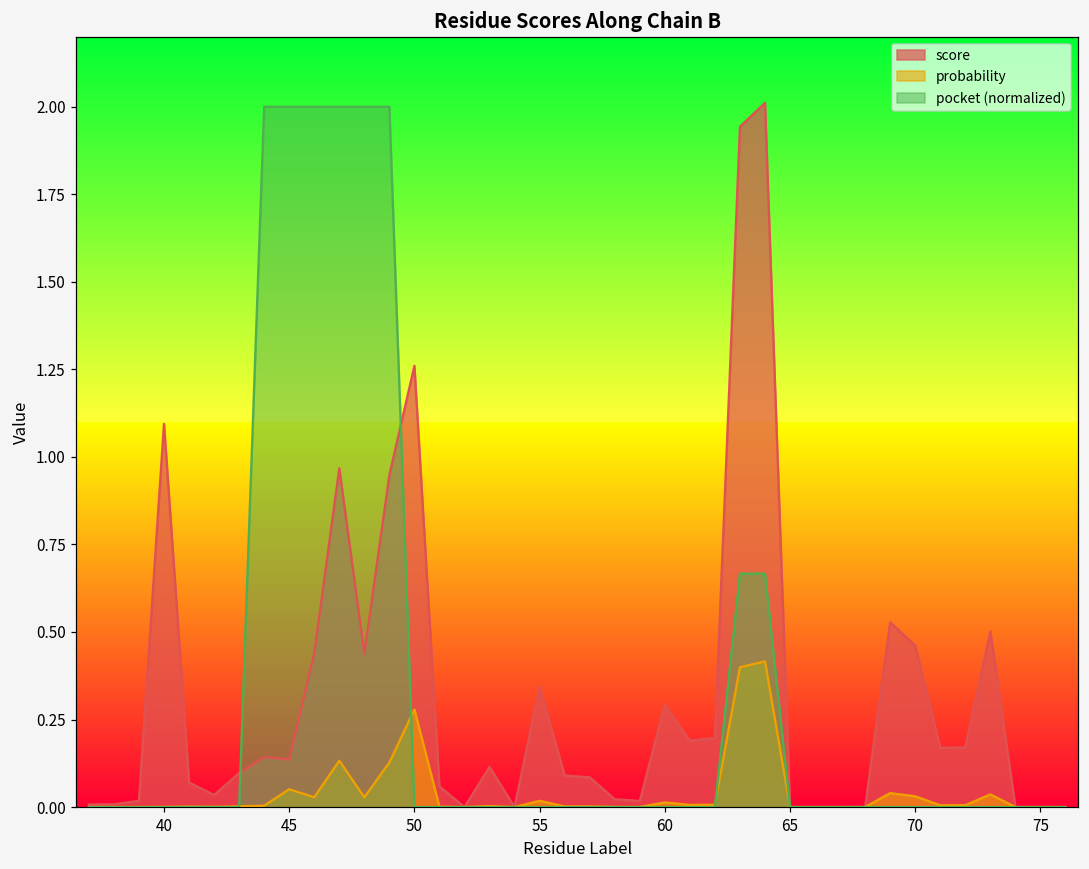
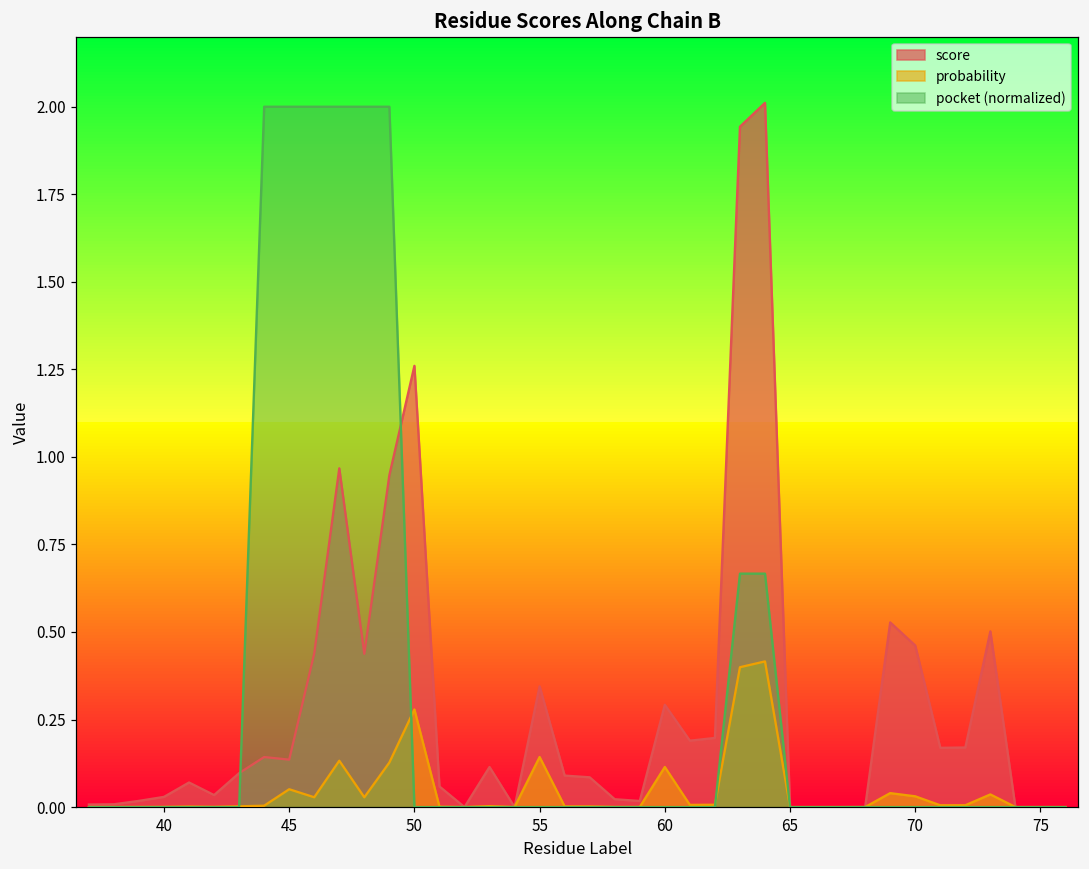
  {
    "score": {
-     "40": 1.09,
+     "40": 0.03,
      "45": 0.14,
      "50": 1.26,
      "55": 0.35,
      "60": 0.29,
      "70": 0.46
    },
    "probability": {
      "45": 0.05,
      "50": 0.28,
-     "55": 0.02,
-     "60": 0.01,
+     "55": 0.14,
+     "60": 0.11,
      "70": 0.03
    },
    "pocket (normalized)": {
      "45": 2.00,
      "50": 0.00,
      "55": 0.00,
      "60": 0.00,
      "70": 0.00
    }
  }
